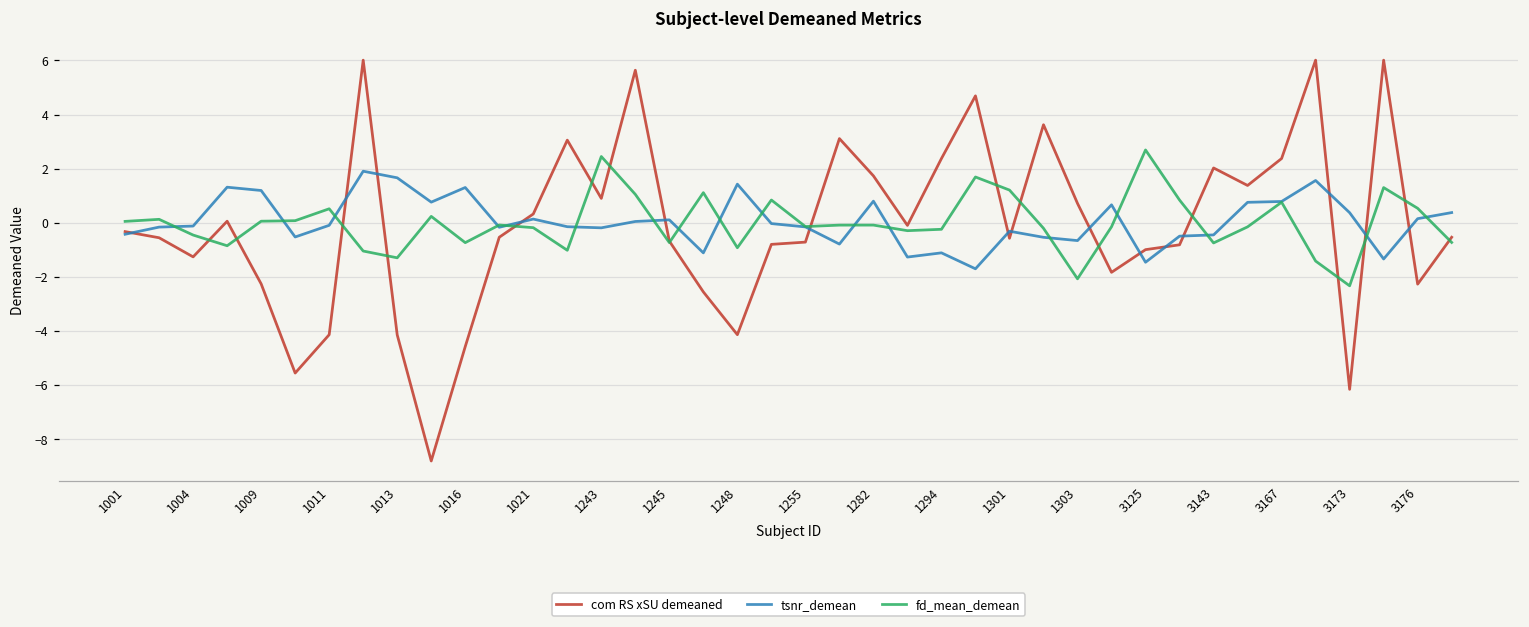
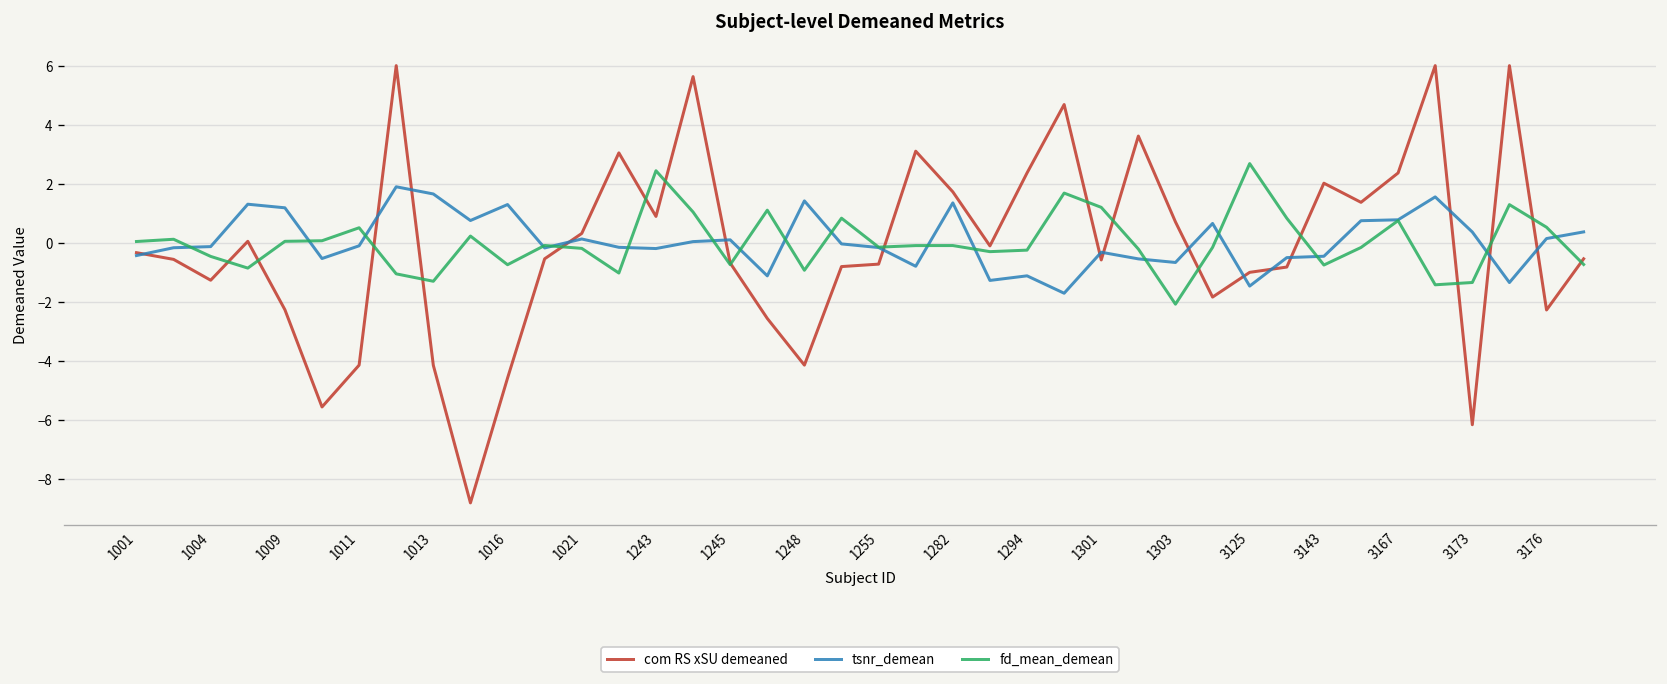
  {
    "com RS xSU demeaned": {
      "1004": -1.3,
      "1009": -2.3,
      "1011": -4.1,
      "1013": -4.1,
      "1016": -4.6,
      "1021": 0.3,
      "1243": 0.9,
      "1248": -4.1,
      "1255": -0.7,
      "1282": 1.7,
      "1294": 2.4,
      "1301": -0.6,
      "1303": 0.7,
      "3125": -1.0,
      "3143": 2.0,
      "3167": 2.4,
      "3173": -6.2,
      "3176": -2.3
    },
    "tsnr_demean": {
      "1004": -0.1,
      "1009": 1.2,
      "1011": -0.1,
      "1013": 1.7,
      "1016": 1.3,
      "1021": 0.1,
      "1243": -0.2,
      "1245": 0.1,
      "1248": 1.4,
-     "1282": 0.8,
+     "1282": 1.4,
      "1294": -1.1,
      "1301": -0.3,
      "1303": -0.7,
      "3125": -1.5,
      "3143": -0.5,
      "3173": 0.4,
      "3176": 0.1
    },
    "fd_mean_demean": {
      "1001": 0.0,
      "1004": -0.5,
      "1009": 0.1,
      "1011": 0.5,
      "1013": -1.3,
      "1016": -0.7,
      "1021": -0.2,
      "1243": 2.4,
      "1248": -0.9,
      "1282": -0.1,
      "1294": -0.2,
      "1301": 1.2,
      "1303": -2.1,
      "3125": 2.7,
      "3143": -0.7,
-     "3173": -2.3,
+     "3173": -1.3,
      "3176": 0.5
    }
  }
